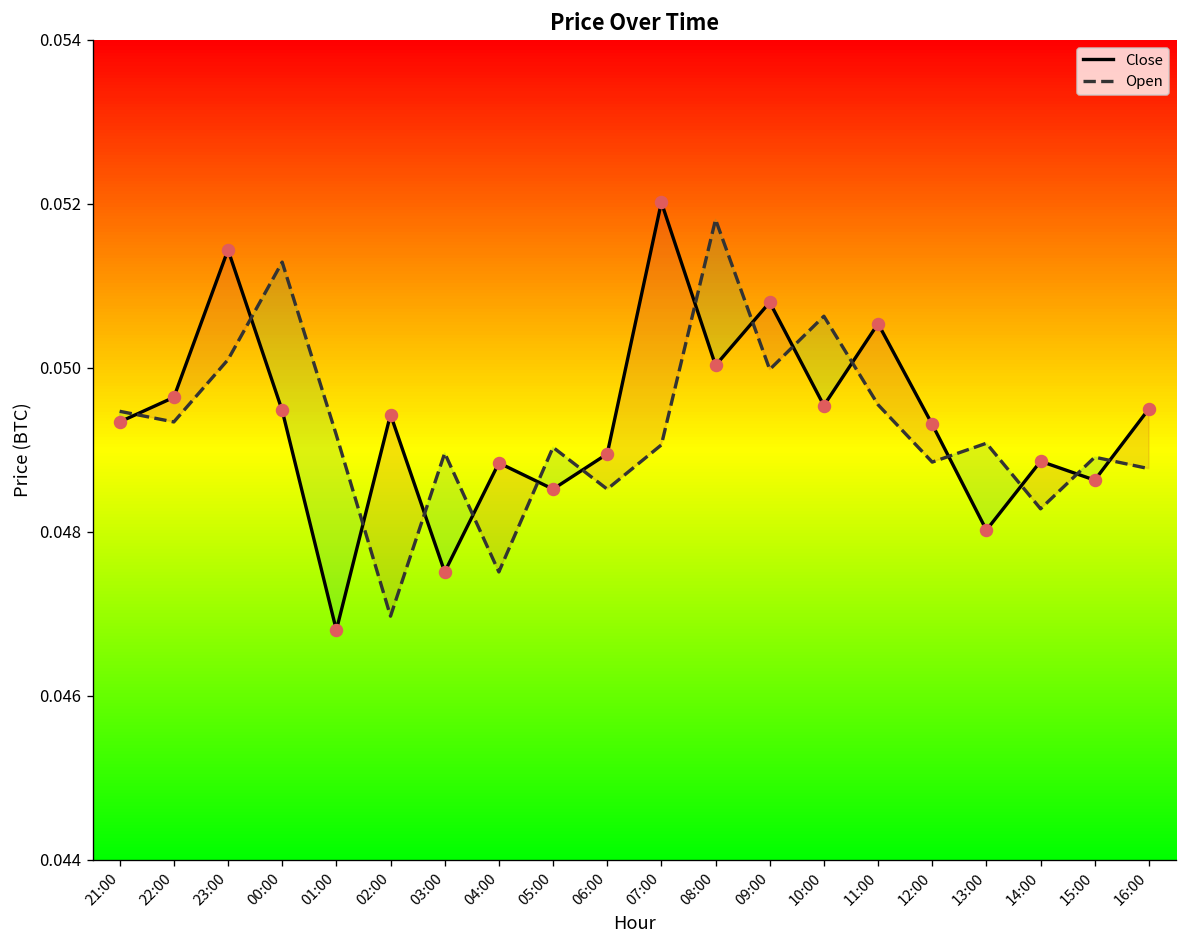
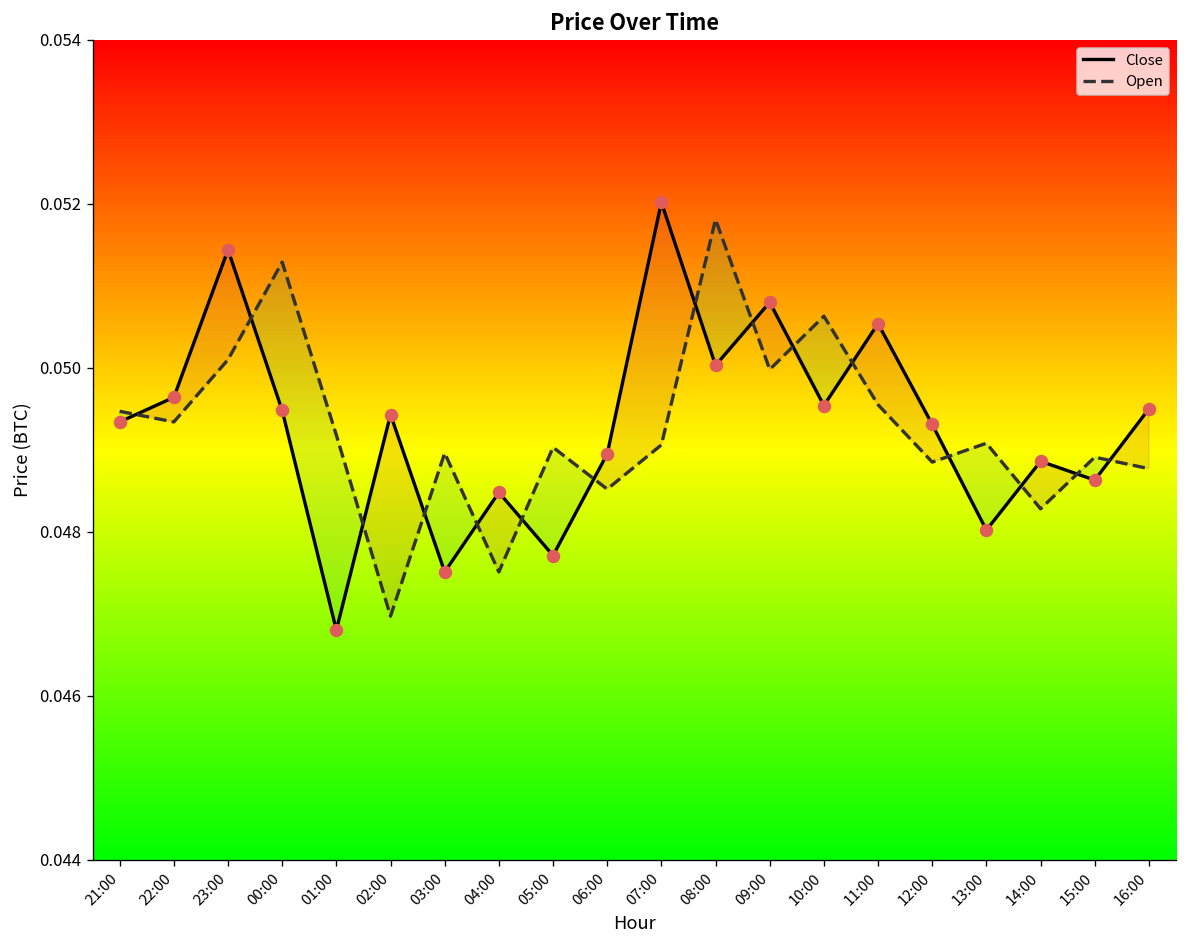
  {
    "Close": {
      "21:00": 0.0493,
      "22:00": 0.0496,
      "23:00": 0.0514,
      "00:00": 0.0495,
      "01:00": 0.0468,
      "02:00": 0.0494,
      "03:00": 0.0475,
-     "04:00": 0.0488,
-     "05:00": 0.0485,
+     "04:00": 0.0485,
+     "05:00": 0.0477,
      "06:00": 0.0490,
      "07:00": 0.0520,
      "08:00": 0.0500,
      "09:00": 0.0508,
      "10:00": 0.0495,
      "11:00": 0.0505,
      "12:00": 0.0493,
      "13:00": 0.0480,
      "14:00": 0.0489,
      "15:00": 0.0486,
      "16:00": 0.0495
    },
    "Open": {
      "21:00": 0.0495,
      "22:00": 0.0493,
      "23:00": 0.0501,
      "00:00": 0.0513,
      "01:00": 0.0492,
      "02:00": 0.0470,
      "03:00": 0.0490,
      "04:00": 0.0475,
      "05:00": 0.0490,
      "06:00": 0.0485,
      "07:00": 0.0491,
      "08:00": 0.0518,
      "09:00": 0.0500,
      "10:00": 0.0506,
      "11:00": 0.0496,
      "12:00": 0.0489,
      "13:00": 0.0491,
      "14:00": 0.0483,
      "15:00": 0.0489,
      "16:00": 0.0488
    }
  }
